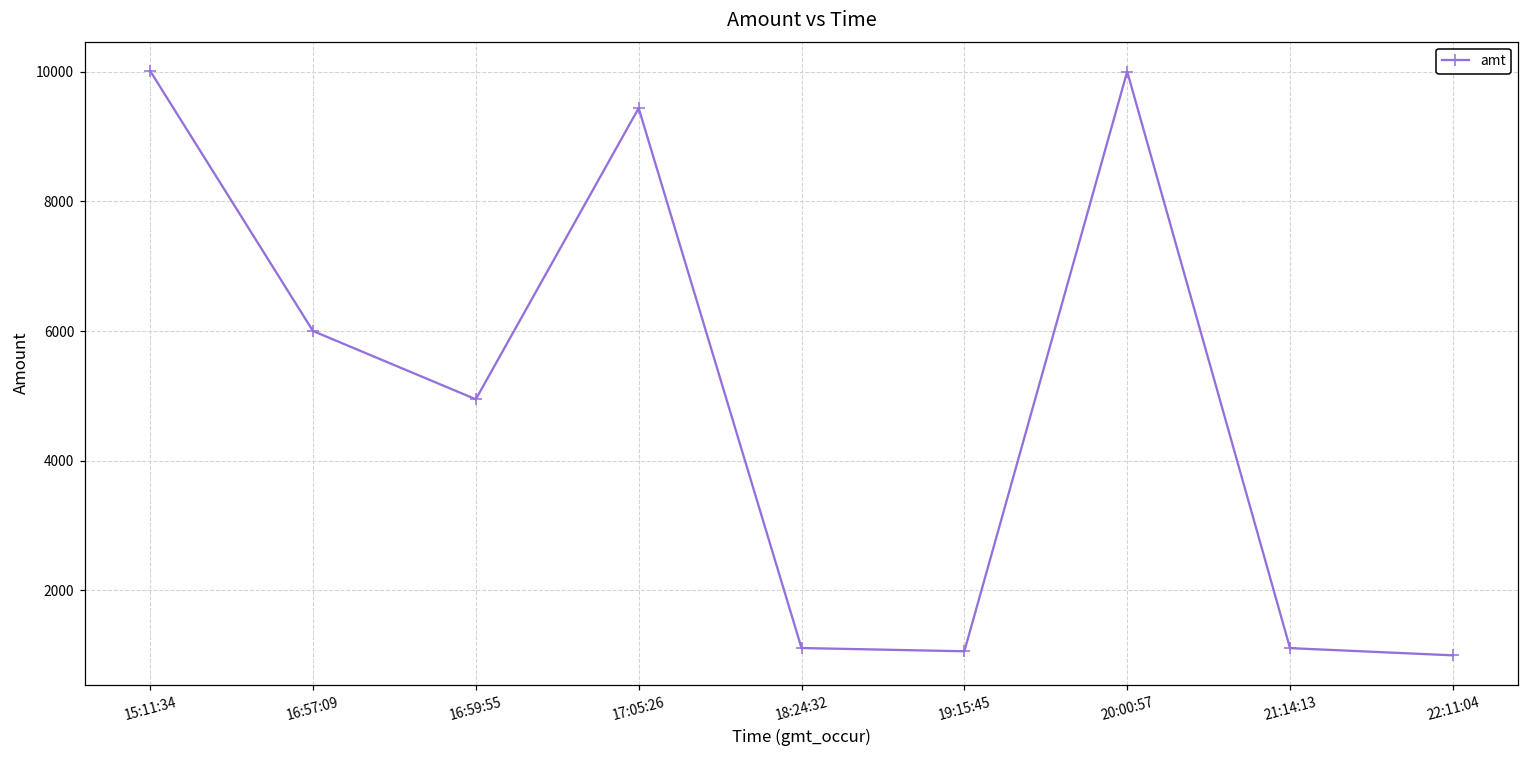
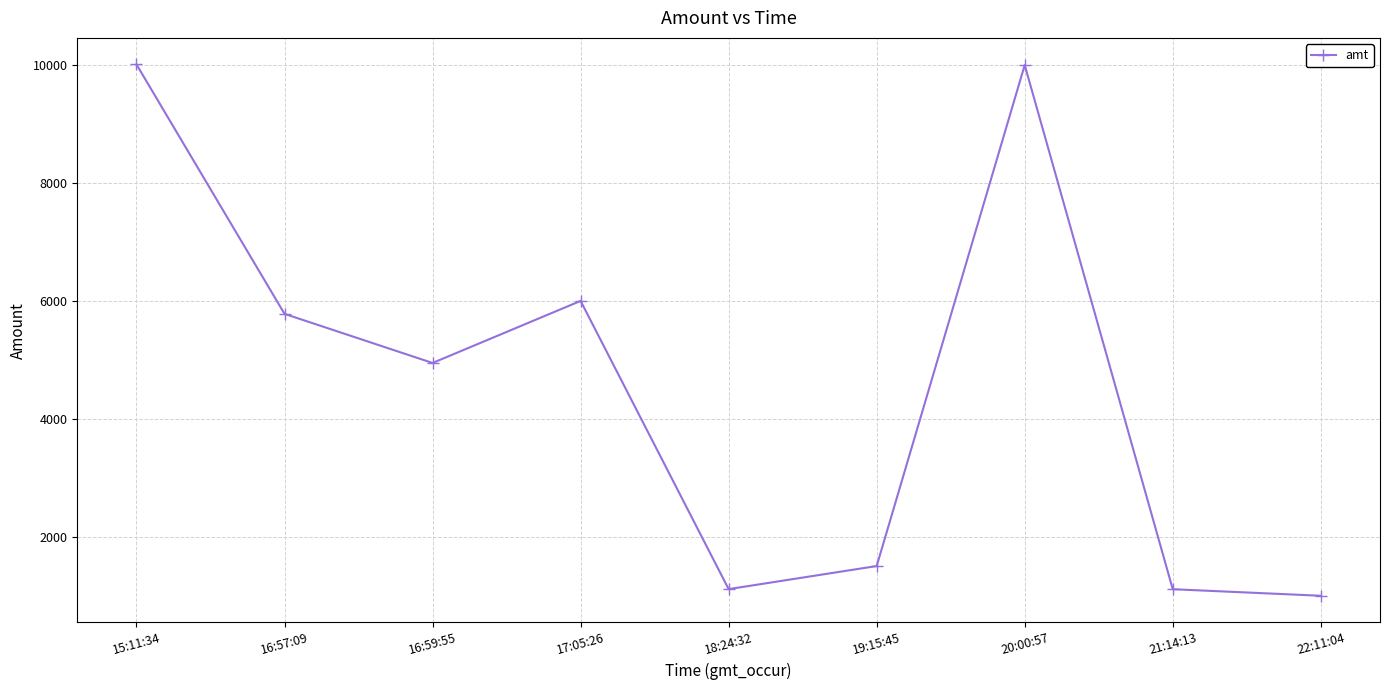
  {
    "15:11:34": 10000,
-   "16:57:09": 6000,
+   "16:57:09": 5800,
    "16:59:55": 4900,
-   "17:05:26": 9400,
+   "17:05:26": 6000,
    "18:24:32": 1100,
-   "19:15:45": 1100,
+   "19:15:45": 1500,
    "20:00:57": 10000,
    "21:14:13": 1100,
    "22:11:04": 1000
  }
